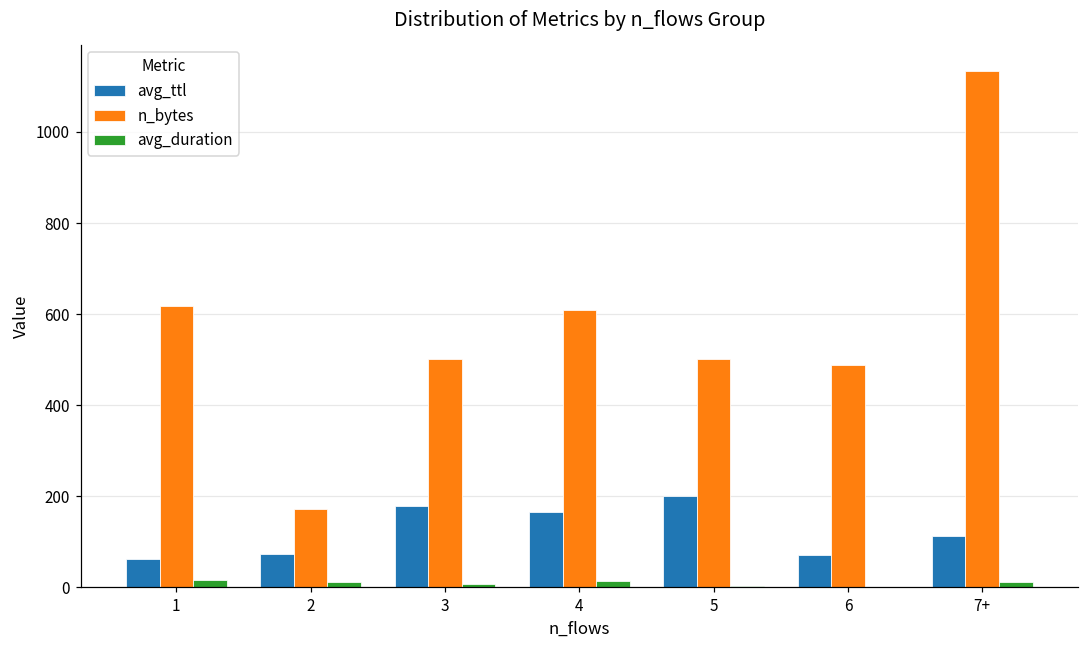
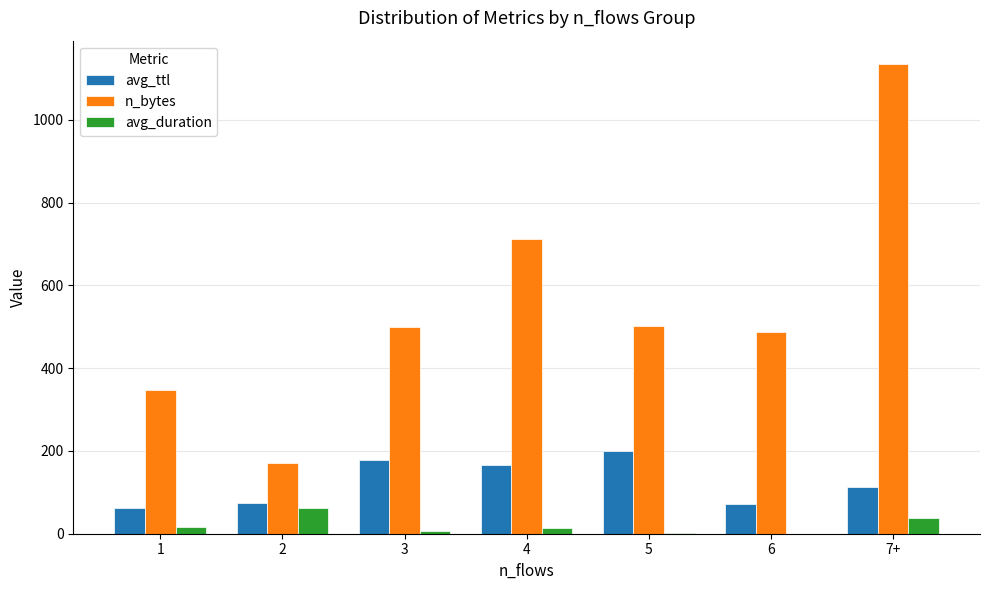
  {
    "avg_ttl": {
      "1": 60,
      "2": 70,
      "3": 180,
      "4": 170,
      "5": 200,
      "6": 70,
      "7+": 110
    },
    "n_bytes": {
-     "1": 620,
+     "1": 350,
      "2": 170,
      "3": 500,
-     "4": 610,
+     "4": 710,
      "5": 500,
      "6": 490,
      "7+": 1140
    },
    "avg_duration": {
      "1": 20,
-     "2": 10,
+     "2": 60,
      "3": 10,
      "4": 10,
      "6": 0,
-     "7+": 10
+     "7+": 40
    }
  }
